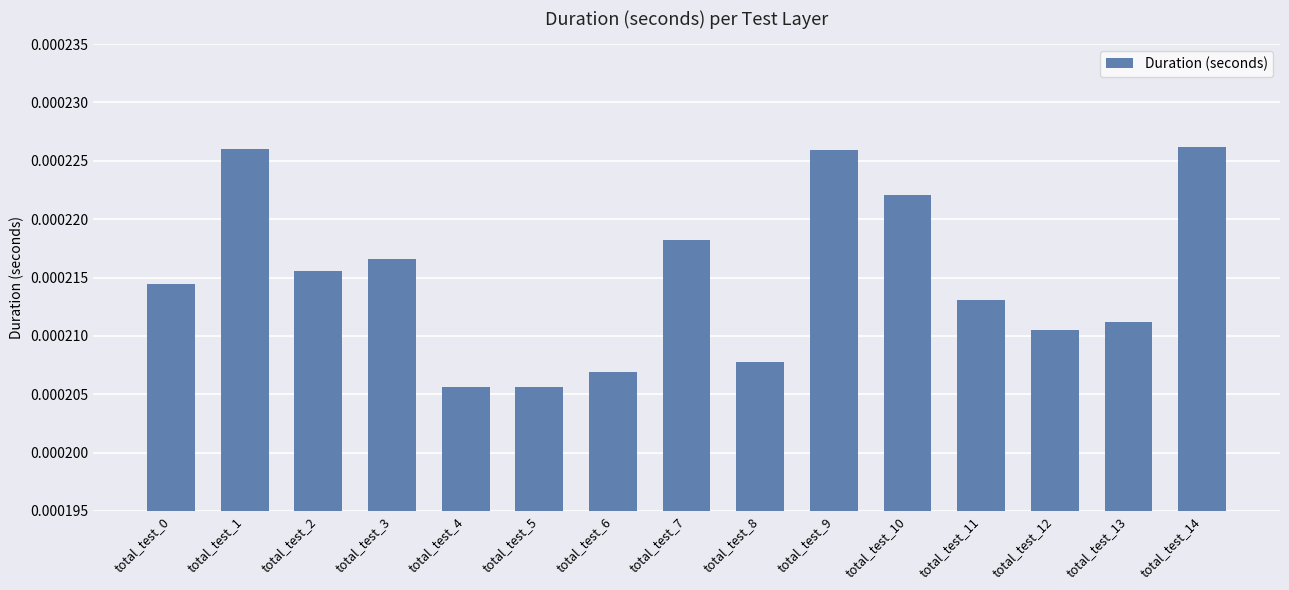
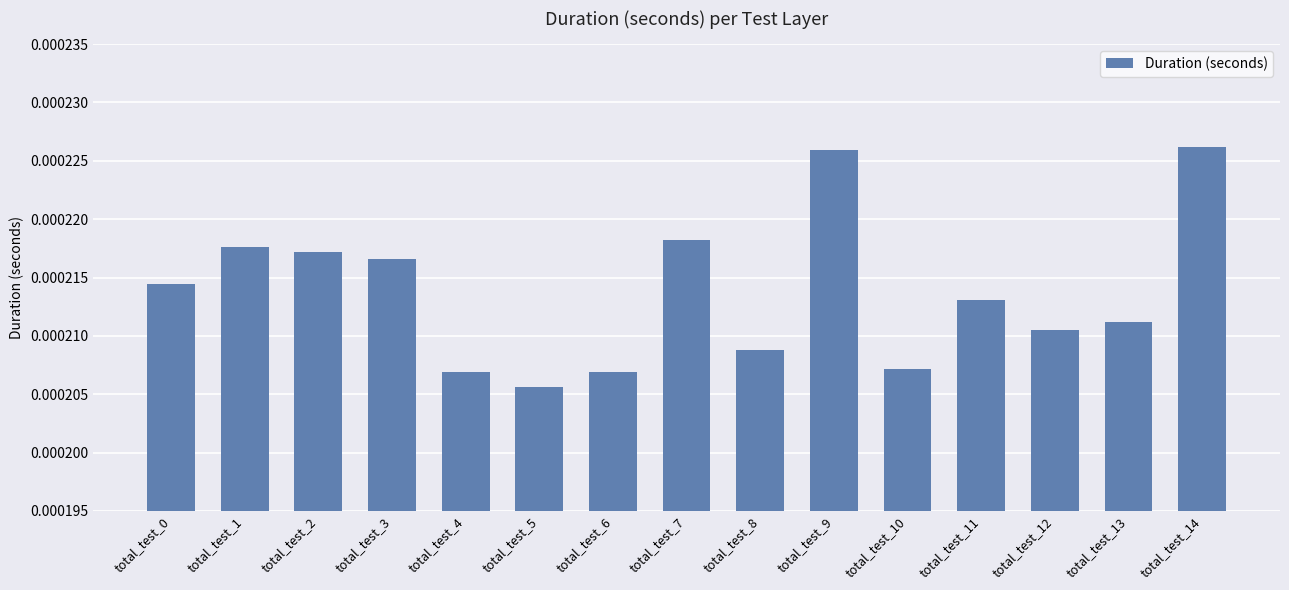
  {
    "total_test_0": 0.0002145,
-   "total_test_1": 0.0002260,
-   "total_test_2": 0.0002156,
+   "total_test_1": 0.0002176,
+   "total_test_2": 0.0002172,
    "total_test_3": 0.0002166,
-   "total_test_4": 0.0002056,
+   "total_test_4": 0.0002069,
    "total_test_5": 0.0002057,
    "total_test_6": 0.0002069,
    "total_test_7": 0.0002182,
-   "total_test_8": 0.0002078,
+   "total_test_8": 0.0002088,
    "total_test_9": 0.0002260,
-   "total_test_10": 0.0002221,
+   "total_test_10": 0.0002072,
    "total_test_11": 0.0002131,
    "total_test_12": 0.0002105,
    "total_test_13": 0.0002112,
    "total_test_14": 0.0002262
  }
